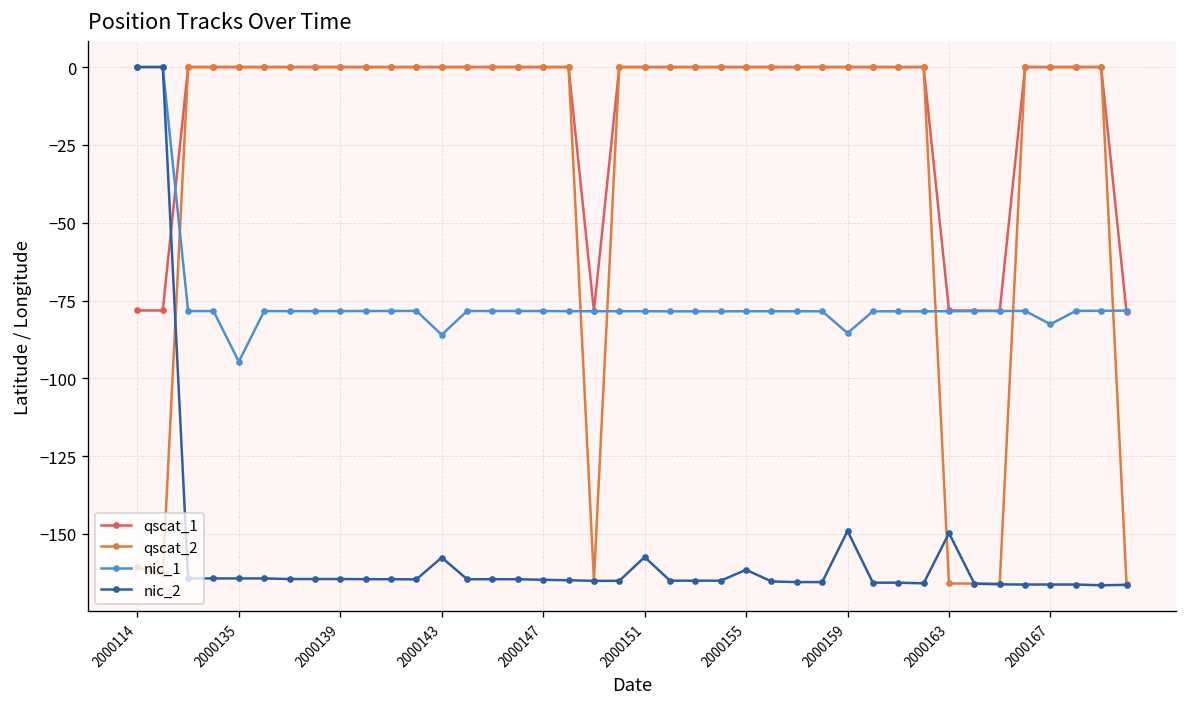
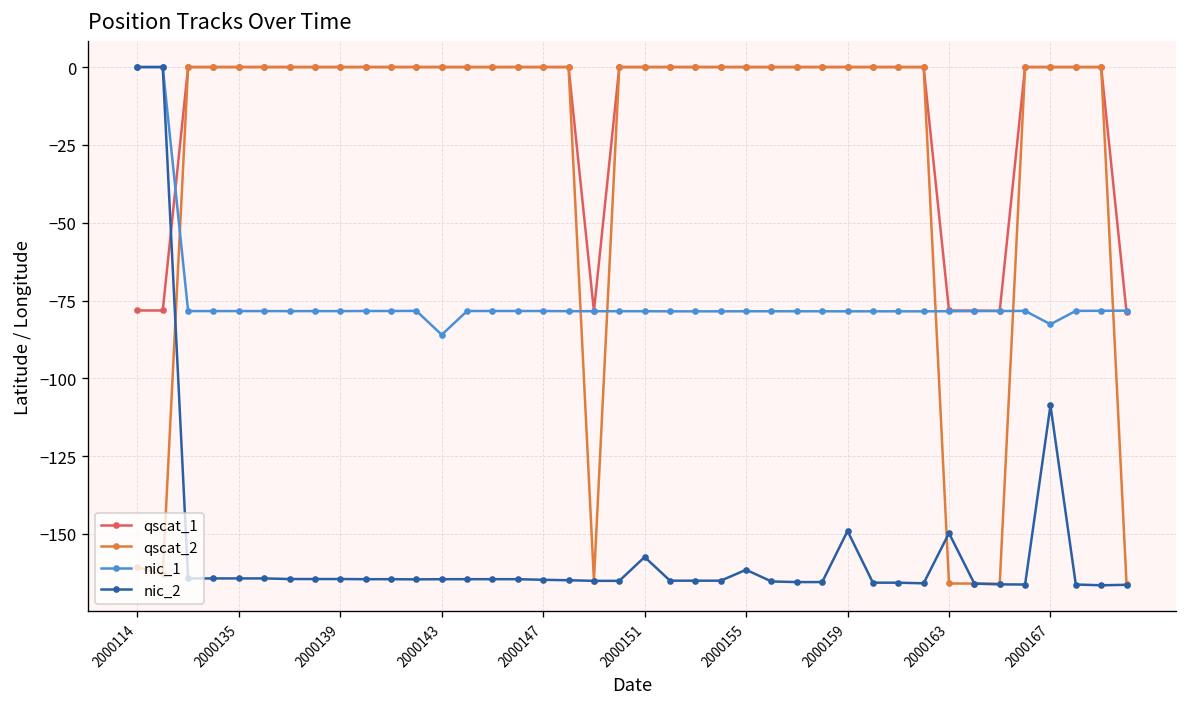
  {
    "nic_1": {
-     "2000135": -95,
+     "2000135": -78,
      "2000139": -78,
      "2000143": -86,
      "2000147": -78,
      "2000151": -78,
      "2000155": -78,
-     "2000159": -85,
+     "2000159": -78,
      "2000167": -83
    },
    "nic_2": {
      "2000135": -164,
      "2000139": -164,
-     "2000143": -158,
+     "2000143": -165,
      "2000147": -165,
      "2000151": -157,
      "2000155": -162,
      "2000159": -149,
      "2000163": -150,
-     "2000167": -166
+     "2000167": -109
    }
  }
